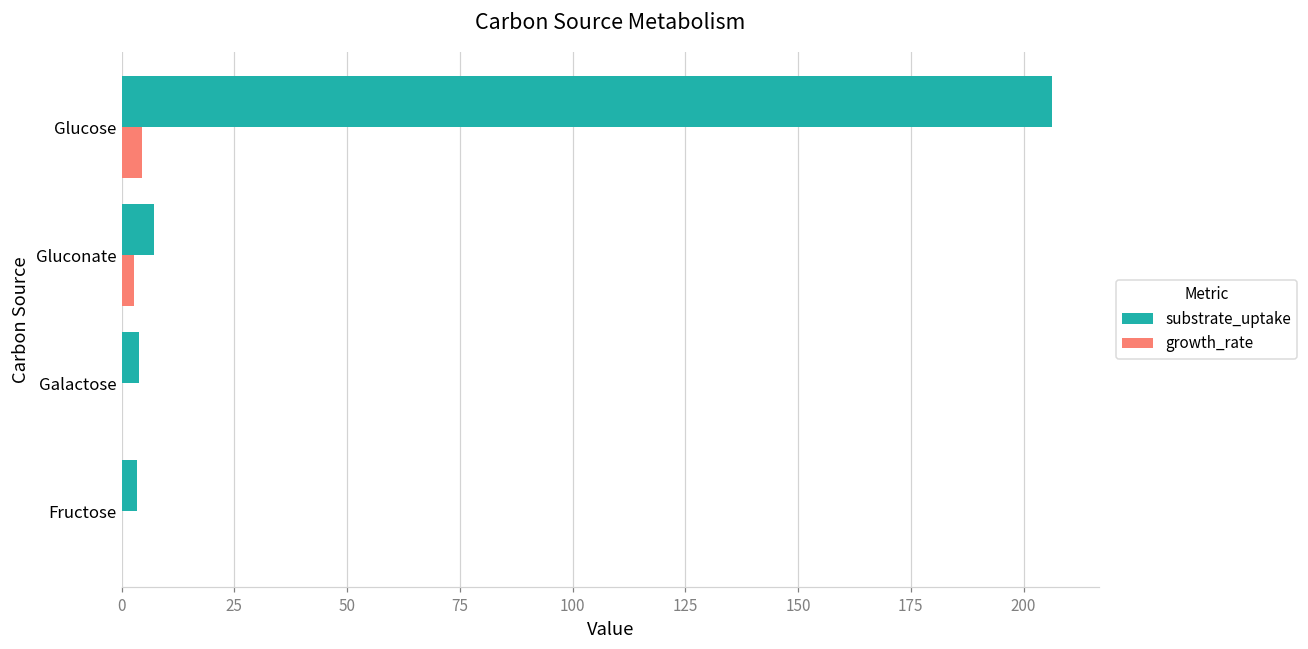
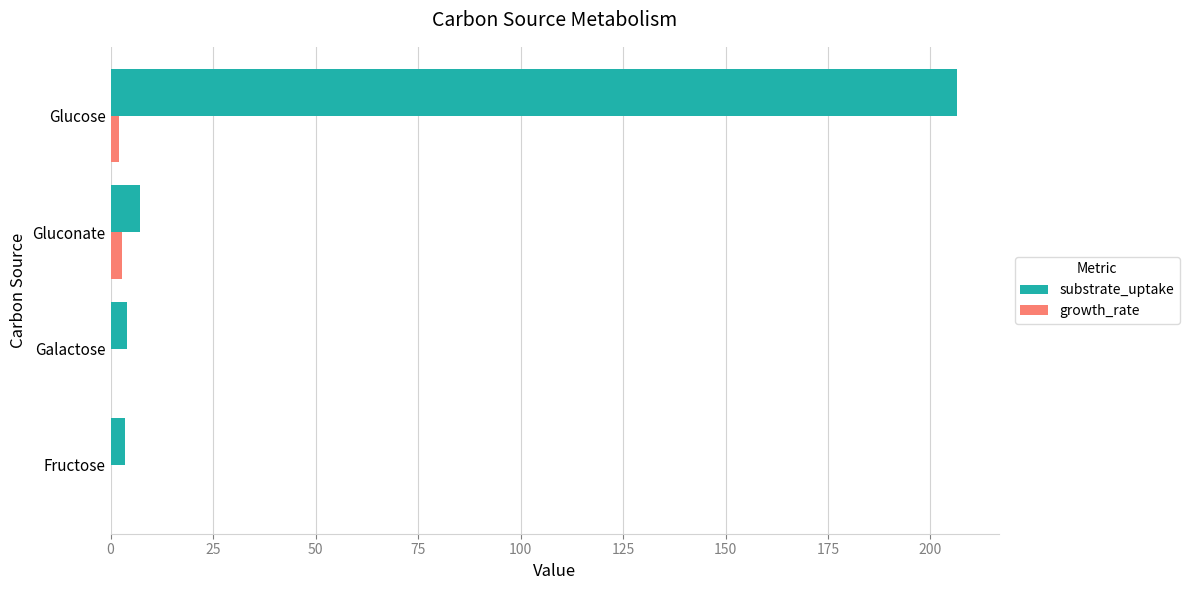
  {
    "substrate_uptake": {
      "Glucose": 206,
      "Gluconate": 7,
      "Galactose": 4,
      "Fructose": 3
    },
    "growth_rate": {
-     "Glucose": 5,
+     "Glucose": 2,
      "Gluconate": 3,
      "Galactose": 0,
      "Fructose": 0
    }
  }
